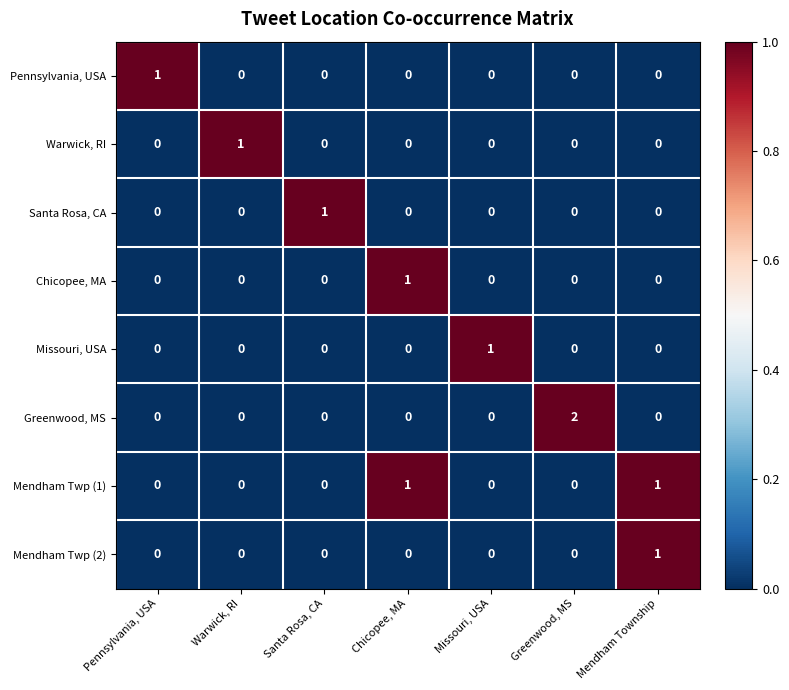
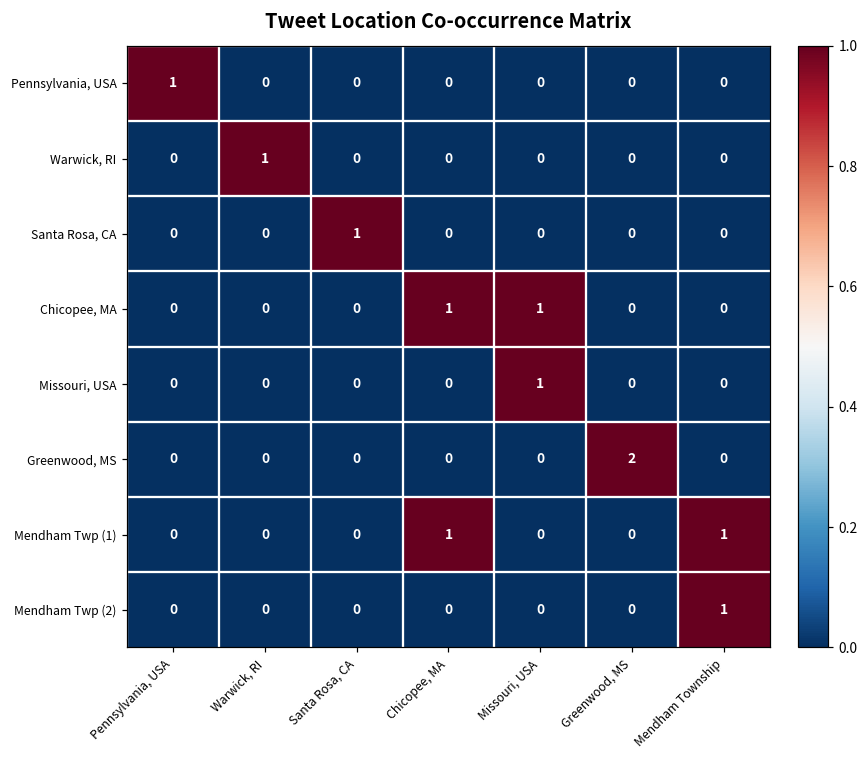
  {
    "Pennsylvania, USA": {
      "Pennsylvania, USA": 1,
      "Warwick, RI": 0,
      "Santa Rosa, CA": 0,
      "Chicopee, MA": 0,
      "Missouri, USA": 0,
      "Greenwood, MS": 0,
      "Mendham Township": 0
    },
    "Warwick, RI": {
      "Pennsylvania, USA": 0,
      "Warwick, RI": 1,
      "Santa Rosa, CA": 0,
      "Chicopee, MA": 0,
      "Missouri, USA": 0,
      "Greenwood, MS": 0,
      "Mendham Township": 0
    },
    "Santa Rosa, CA": {
      "Pennsylvania, USA": 0,
      "Warwick, RI": 0,
      "Santa Rosa, CA": 1,
      "Chicopee, MA": 0,
      "Missouri, USA": 0,
      "Greenwood, MS": 0,
      "Mendham Township": 0
    },
    "Chicopee, MA": {
      "Pennsylvania, USA": 0,
      "Warwick, RI": 0,
      "Santa Rosa, CA": 0,
      "Chicopee, MA": 1,
-     "Missouri, USA": 0,
+     "Missouri, USA": 1,
      "Greenwood, MS": 0,
      "Mendham Township": 0
    },
    "Missouri, USA": {
      "Pennsylvania, USA": 0,
      "Warwick, RI": 0,
      "Santa Rosa, CA": 0,
      "Chicopee, MA": 0,
      "Missouri, USA": 1,
      "Greenwood, MS": 0,
      "Mendham Township": 0
    },
    "Greenwood, MS": {
      "Pennsylvania, USA": 0,
      "Warwick, RI": 0,
      "Santa Rosa, CA": 0,
      "Chicopee, MA": 0,
      "Missouri, USA": 0,
      "Greenwood, MS": 2,
      "Mendham Township": 0
    },
    "Mendham Twp (1)": {
      "Pennsylvania, USA": 0,
      "Warwick, RI": 0,
      "Santa Rosa, CA": 0,
      "Chicopee, MA": 1,
      "Missouri, USA": 0,
      "Greenwood, MS": 0,
      "Mendham Township": 1
    },
    "Mendham Twp (2)": {
      "Pennsylvania, USA": 0,
      "Warwick, RI": 0,
      "Santa Rosa, CA": 0,
      "Chicopee, MA": 0,
      "Missouri, USA": 0,
      "Greenwood, MS": 0,
      "Mendham Township": 1
    }
  }
